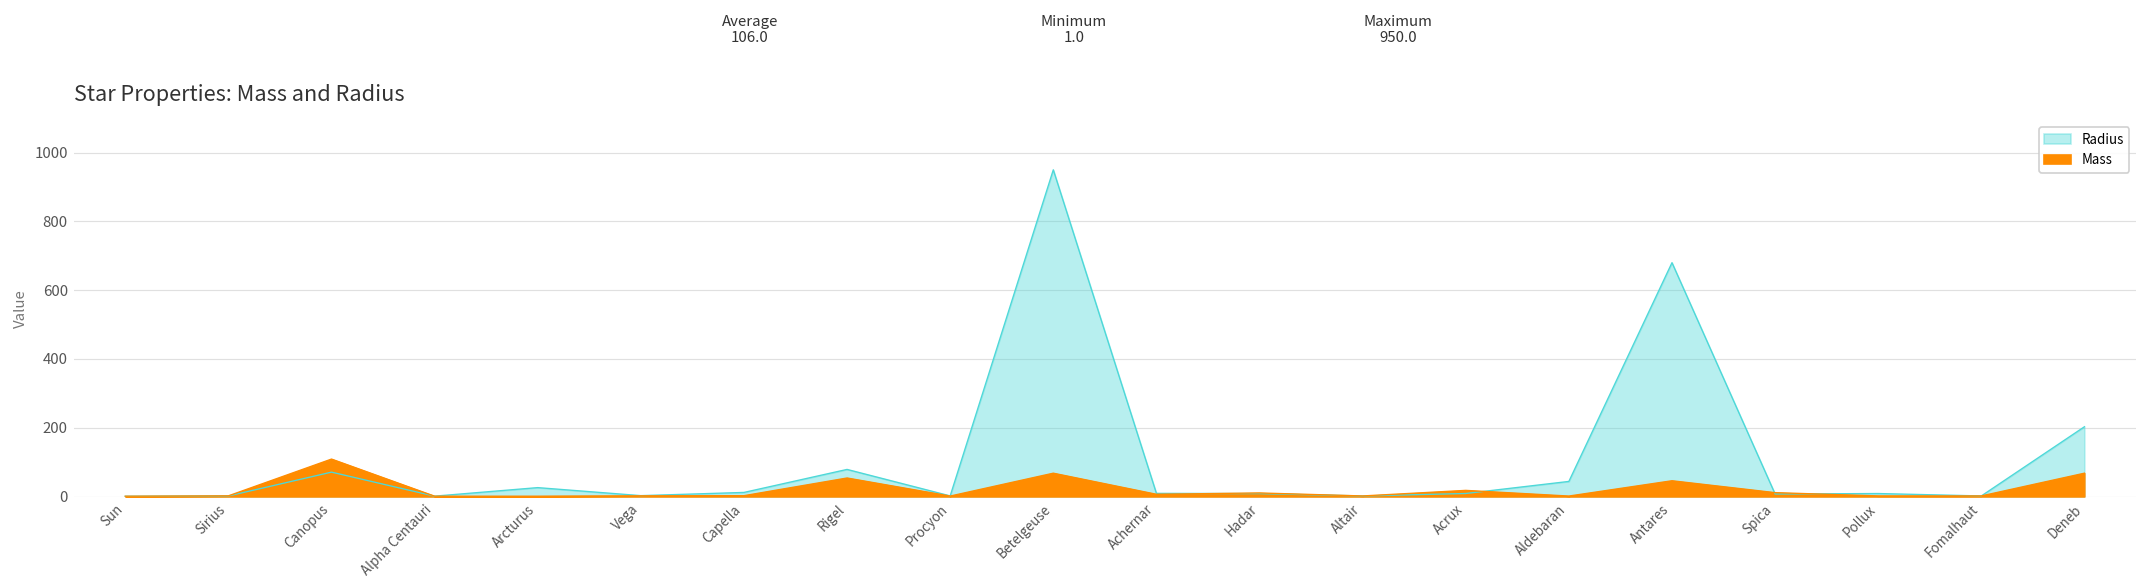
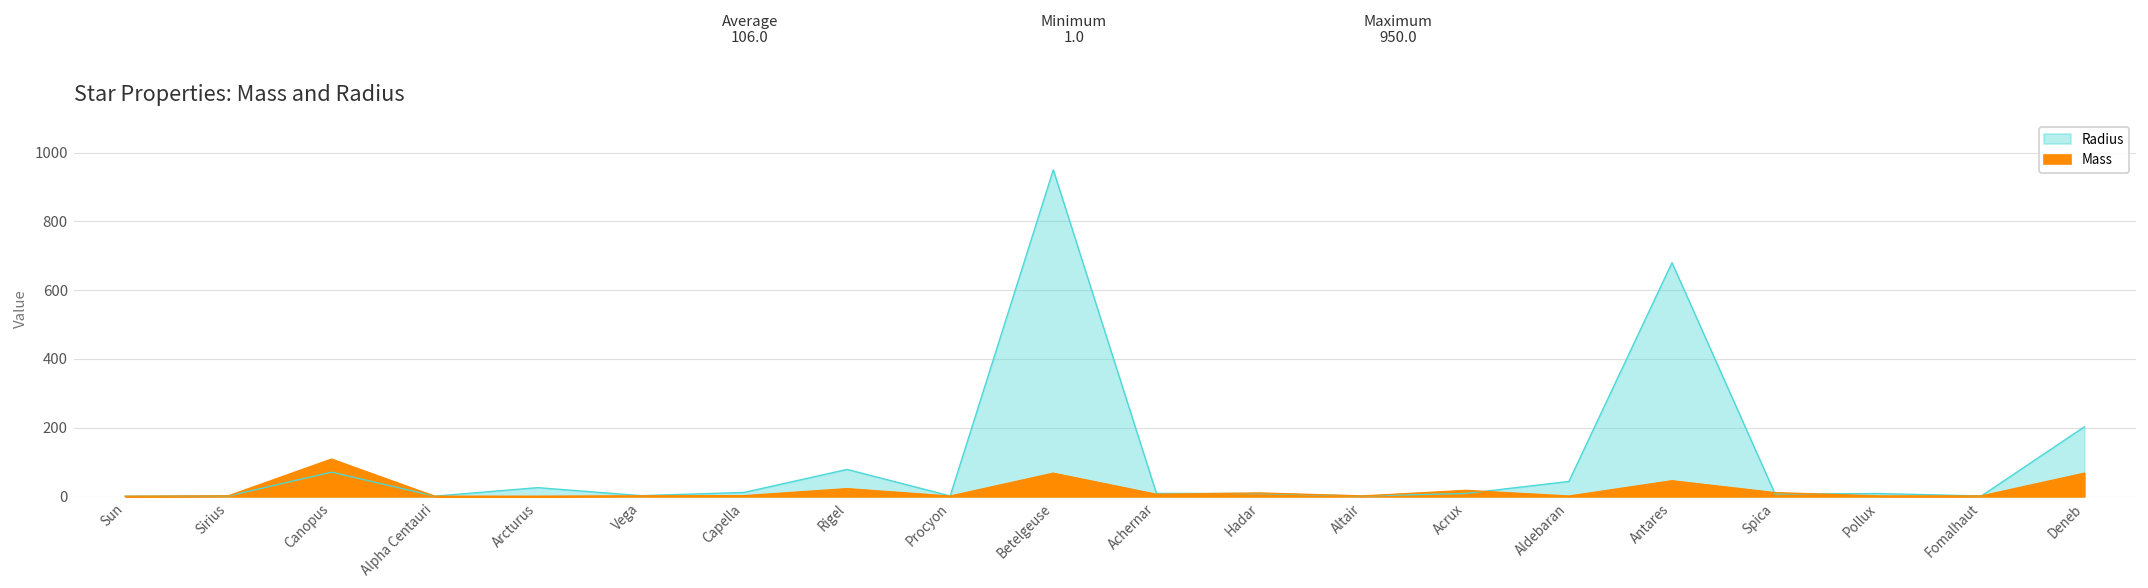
  {
    "Radius": {
      "Canopus": 70,
      "Arcturus": 30,
      "Capella": 10,
      "Rigel": 80,
      "Betelgeuse": 950,
      "Acrux": 10,
      "Aldebaran": 40,
      "Antares": 680,
      "Deneb": 200
    },
    "Mass": {
      "Canopus": 110,
      "Arcturus": 0,
      "Capella": 0,
-     "Rigel": 50,
+     "Rigel": 20,
      "Betelgeuse": 70,
      "Acrux": 20,
      "Aldebaran": 0,
      "Antares": 50,
      "Deneb": 70
    }
  }
